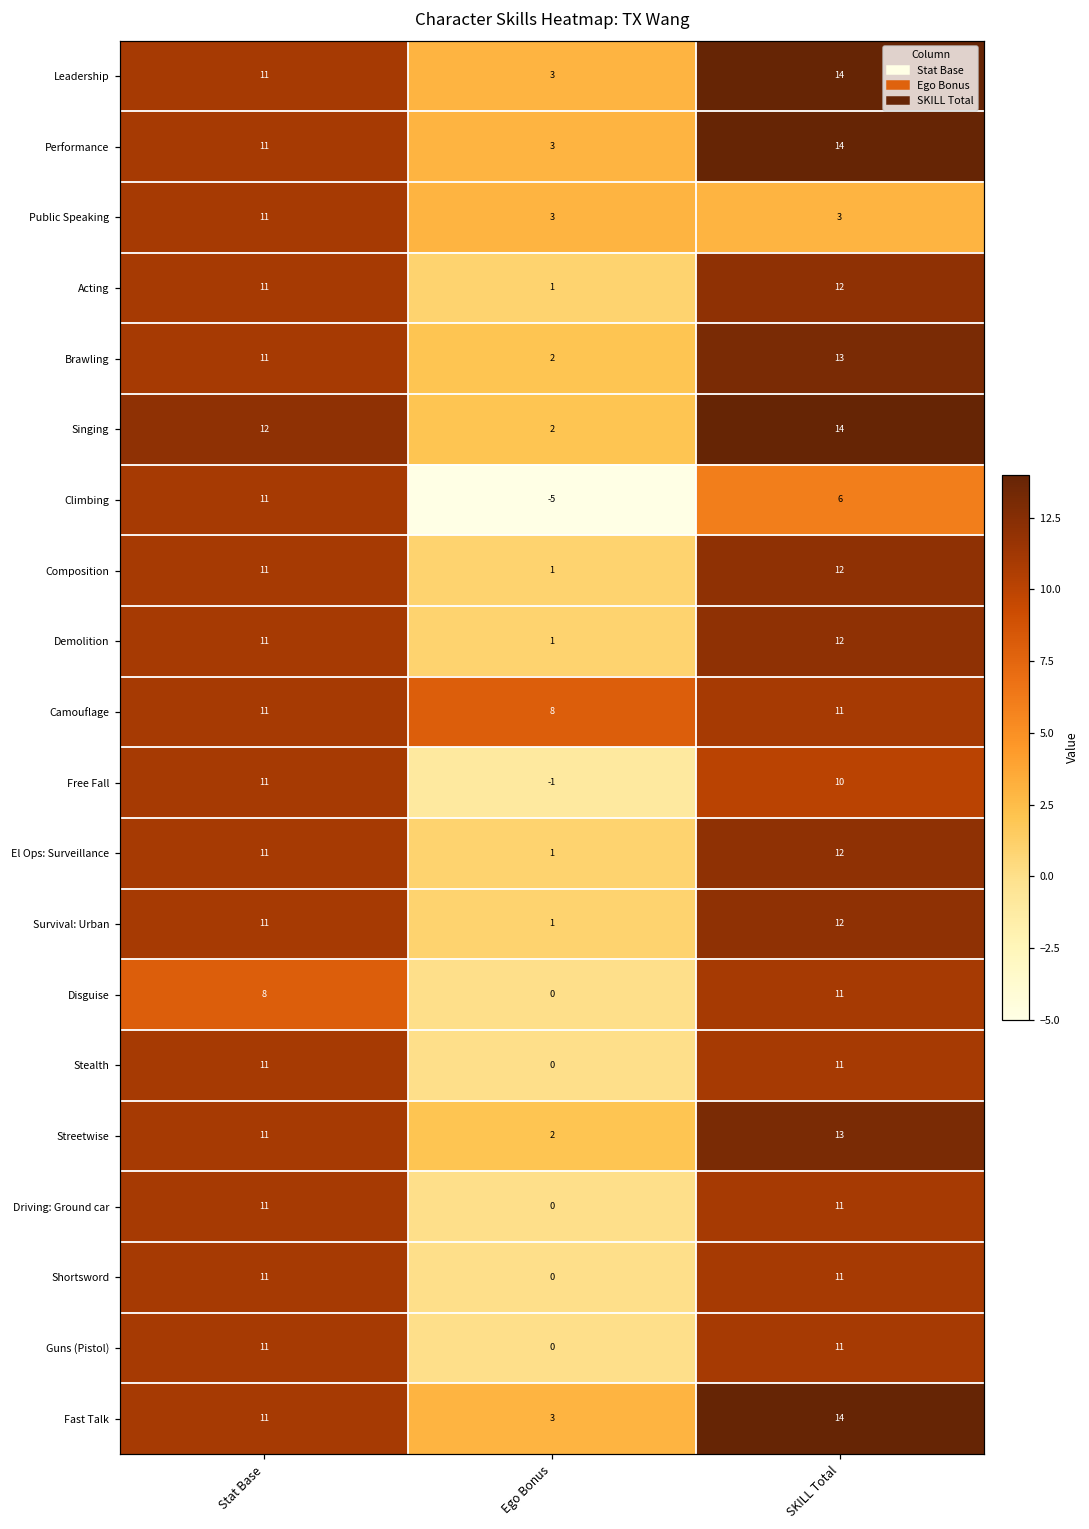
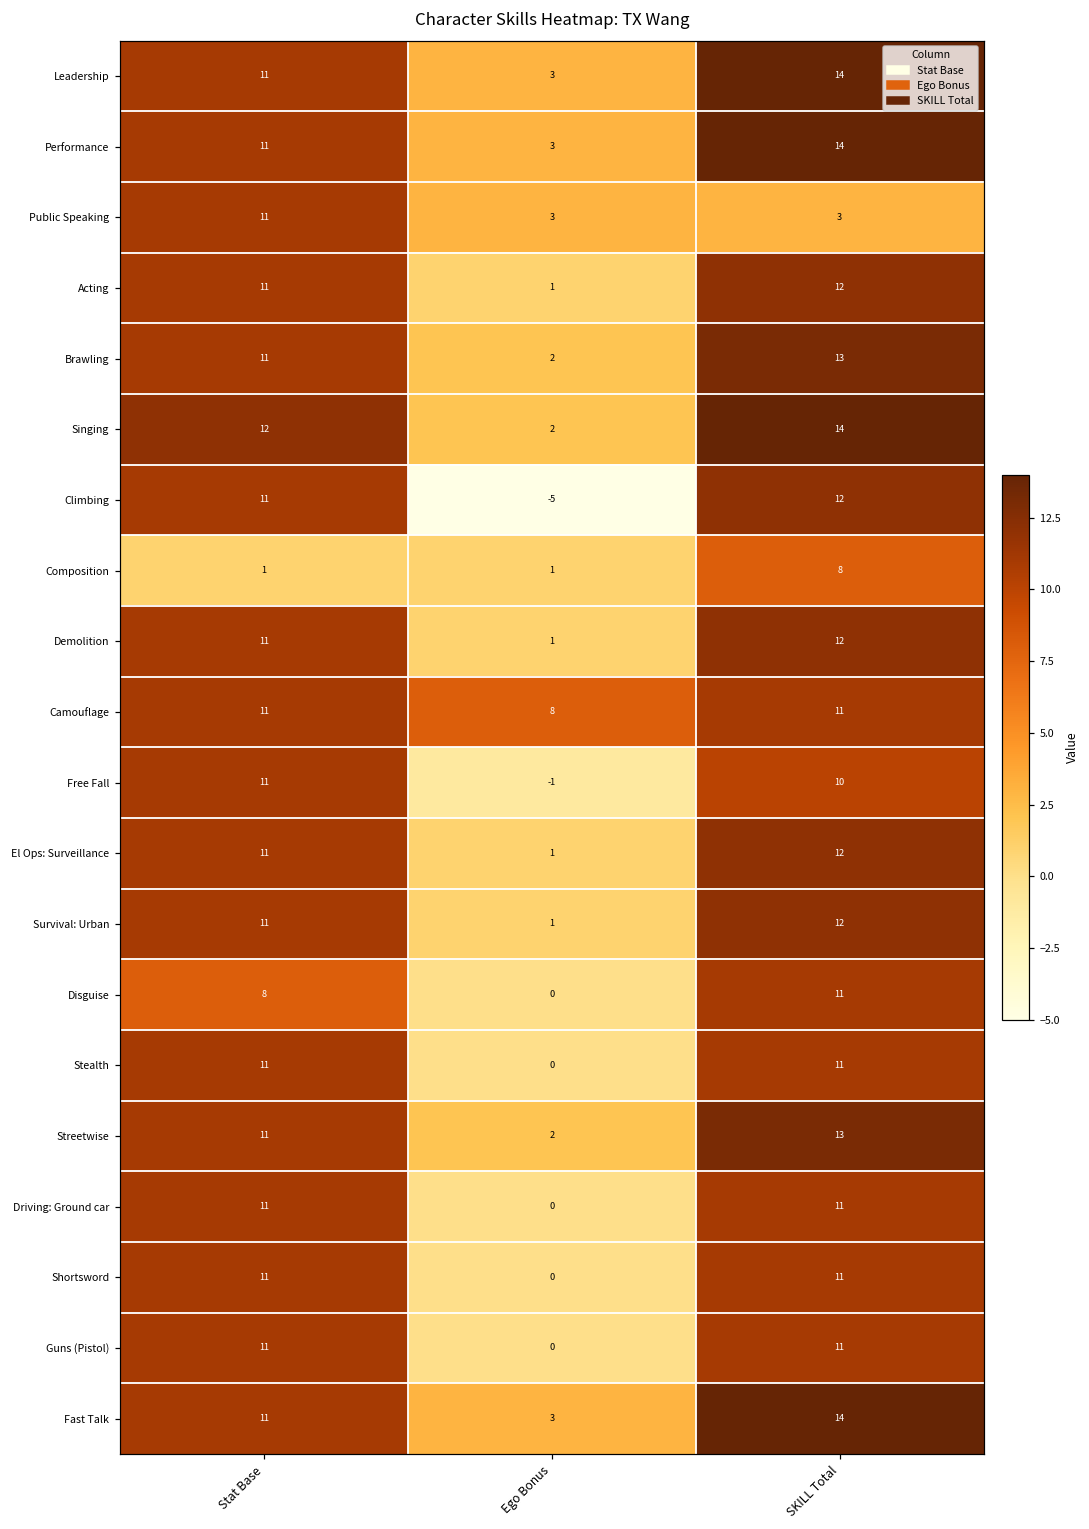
  {
    "Leadership": {
      "Stat Base": 11,
      "Ego Bonus": 3,
      "SKILL Total": 14
    },
    "Performance": {
      "Stat Base": 11,
      "Ego Bonus": 3,
      "SKILL Total": 14
    },
    "Public Speaking": {
      "Stat Base": 11,
      "Ego Bonus": 3,
      "SKILL Total": 3
    },
    "Acting": {
      "Stat Base": 11,
      "Ego Bonus": 1,
      "SKILL Total": 12
    },
    "Brawling": {
      "Stat Base": 11,
      "Ego Bonus": 2,
      "SKILL Total": 13
    },
    "Singing": {
      "Stat Base": 12,
      "Ego Bonus": 2,
      "SKILL Total": 14
    },
    "Climbing": {
      "Stat Base": 11,
      "Ego Bonus": -5,
-     "SKILL Total": 6
+     "SKILL Total": 12
    },
    "Composition": {
-     "Stat Base": 11,
+     "Stat Base": 1,
      "Ego Bonus": 1,
-     "SKILL Total": 12
+     "SKILL Total": 8
    },
    "Demolition": {
      "Stat Base": 11,
      "Ego Bonus": 1,
      "SKILL Total": 12
    },
    "Camouflage": {
      "Stat Base": 11,
      "Ego Bonus": 8,
      "SKILL Total": 11
    },
    "Free Fall": {
      "Stat Base": 11,
      "Ego Bonus": -1,
      "SKILL Total": 10
    },
    "El Ops: Surveillance": {
      "Stat Base": 11,
      "Ego Bonus": 1,
      "SKILL Total": 12
    },
    "Survival: Urban": {
      "Stat Base": 11,
      "Ego Bonus": 1,
      "SKILL Total": 12
    },
    "Disguise": {
      "Stat Base": 8,
      "Ego Bonus": 0,
      "SKILL Total": 11
    },
    "Stealth": {
      "Stat Base": 11,
      "Ego Bonus": 0,
      "SKILL Total": 11
    },
    "Streetwise": {
      "Stat Base": 11,
      "Ego Bonus": 2,
      "SKILL Total": 13
    },
    "Driving: Ground car": {
      "Stat Base": 11,
      "Ego Bonus": 0,
      "SKILL Total": 11
    },
    "Shortsword": {
      "Stat Base": 11,
      "Ego Bonus": 0,
      "SKILL Total": 11
    },
    "Guns (Pistol)": {
      "Stat Base": 11,
      "Ego Bonus": 0,
      "SKILL Total": 11
    },
    "Fast Talk": {
      "Stat Base": 11,
      "Ego Bonus": 3,
      "SKILL Total": 14
    }
  }
